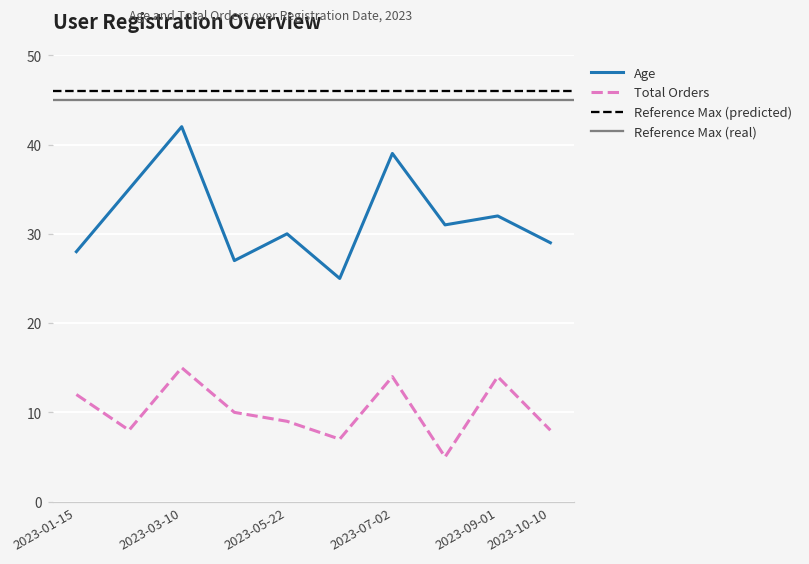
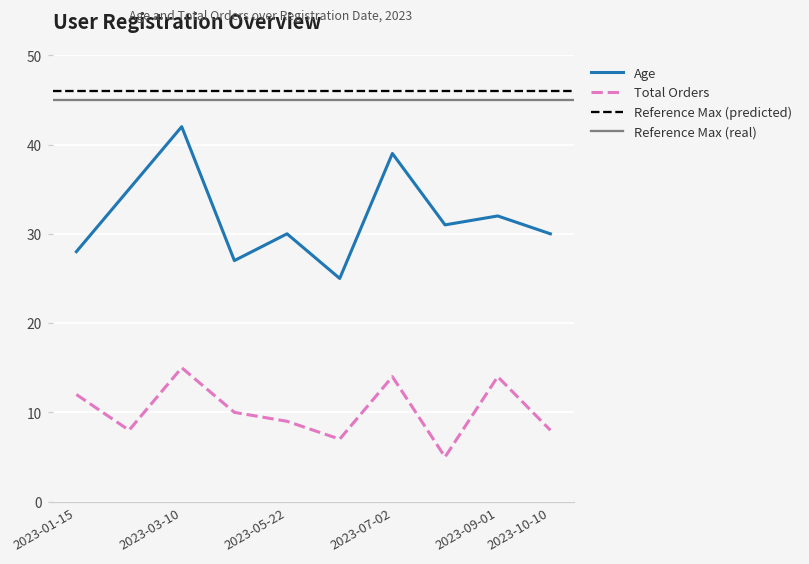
  {
    "Age": {
      "2023-01-15": 28,
      "2023-03-10": 42,
      "2023-05-22": 30,
      "2023-07-02": 39,
      "2023-09-01": 32,
-     "2023-10-10": 29
+     "2023-10-10": 30
    },
    "Total Orders": {
      "2023-01-15": 12,
      "2023-03-10": 15,
      "2023-05-22": 9,
      "2023-07-02": 14,
      "2023-09-01": 14,
      "2023-10-10": 8
    }
  }
